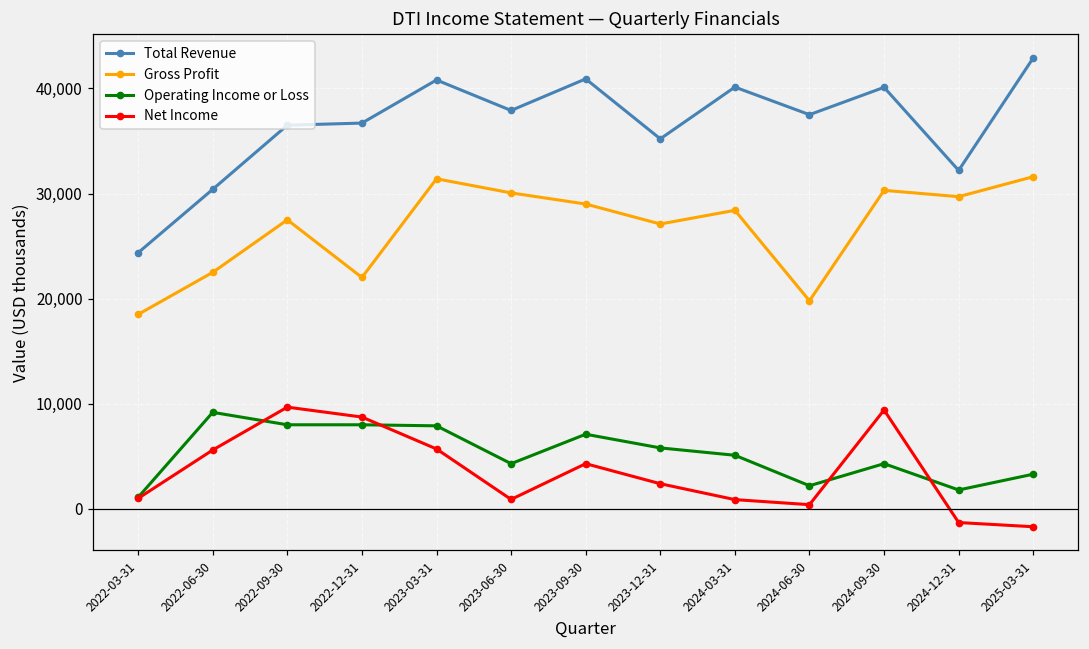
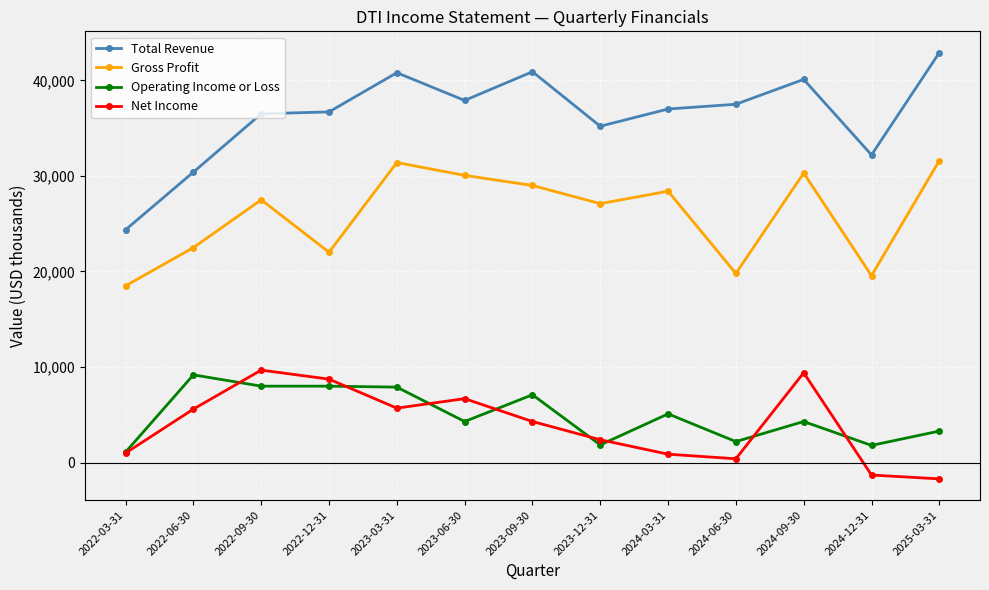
  {
    "Total Revenue": {
      "2022-03-31": "24,000",
      "2022-06-30": "30,000",
      "2022-12-31": "37,000",
      "2023-03-31": "41,000",
      "2023-06-30": "38,000",
      "2023-09-30": "41,000",
      "2023-12-31": "35,000",
-     "2024-03-31": "40,000",
+     "2024-03-31": "37,000",
      "2024-06-30": "38,000",
      "2024-09-30": "40,000",
      "2024-12-31": "32,000",
      "2025-03-31": "43,000"
    },
    "Gross Profit": {
      "2022-03-31": "19,000",
      "2022-06-30": "23,000",
      "2022-09-30": "28,000",
      "2022-12-31": "22,000",
      "2023-03-31": "31,000",
      "2023-06-30": "30,000",
      "2023-09-30": "29,000",
      "2023-12-31": "27,000",
      "2024-03-31": "28,000",
      "2024-06-30": "20,000",
      "2024-09-30": "30,000",
-     "2024-12-31": "30,000",
+     "2024-12-31": "20,000",
      "2025-03-31": "32,000"
    },
    "Operating Income or Loss": {
      "2022-06-30": "9,000",
      "2022-09-30": "8,000",
      "2022-12-31": "8,000",
      "2023-03-31": "8,000",
      "2023-06-30": "4,000",
      "2023-09-30": "7,000",
-     "2023-12-31": "6,000",
+     "2023-12-31": "2,000",
      "2024-03-31": "5,000",
      "2024-06-30": "2,000",
      "2024-09-30": "4,000",
      "2024-12-31": "2,000",
      "2025-03-31": "3,000"
    },
    "Net Income": {
      "2022-06-30": "6,000",
      "2022-09-30": "10,000",
      "2022-12-31": "9,000",
      "2023-03-31": "6,000",
-     "2023-06-30": "1,000",
+     "2023-06-30": "7,000",
      "2023-09-30": "4,000",
      "2023-12-31": "2,000",
      "2024-03-31": "1,000",
      "2024-06-30": "0",
      "2024-09-30": "9,000",
      "2024-12-31": "-1,000",
      "2025-03-31": "-2,000"
    }
  }
